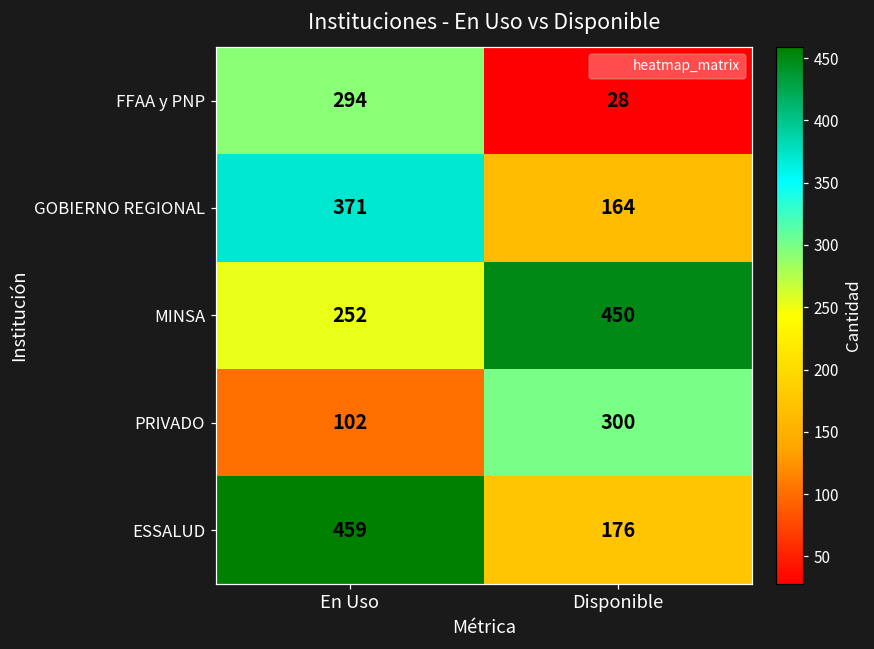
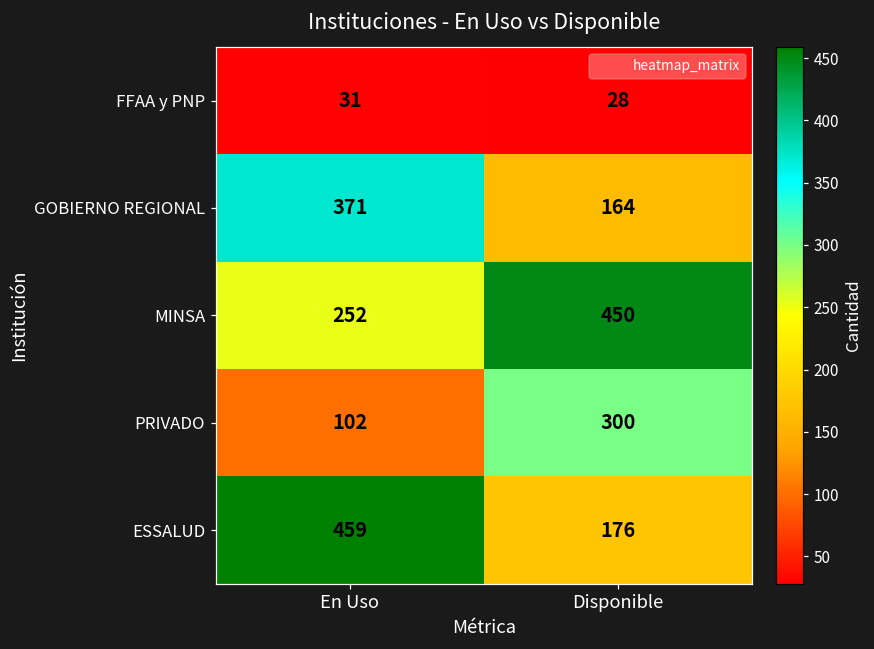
  {
    "FFAA y PNP": {
-     "En Uso": 294,
+     "En Uso": 31,
      "Disponible": 28
    },
    "GOBIERNO REGIONAL": {
      "En Uso": 371,
      "Disponible": 164
    },
    "MINSA": {
      "En Uso": 252,
      "Disponible": 450
    },
    "PRIVADO": {
      "En Uso": 102,
      "Disponible": 300
    },
    "ESSALUD": {
      "En Uso": 459,
      "Disponible": 176
    }
  }
